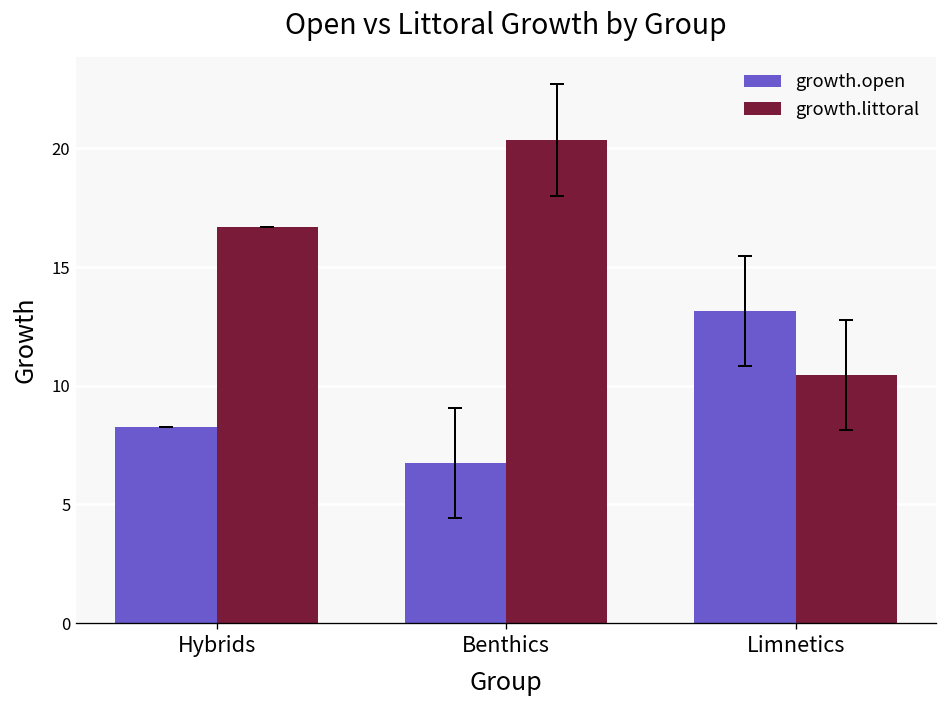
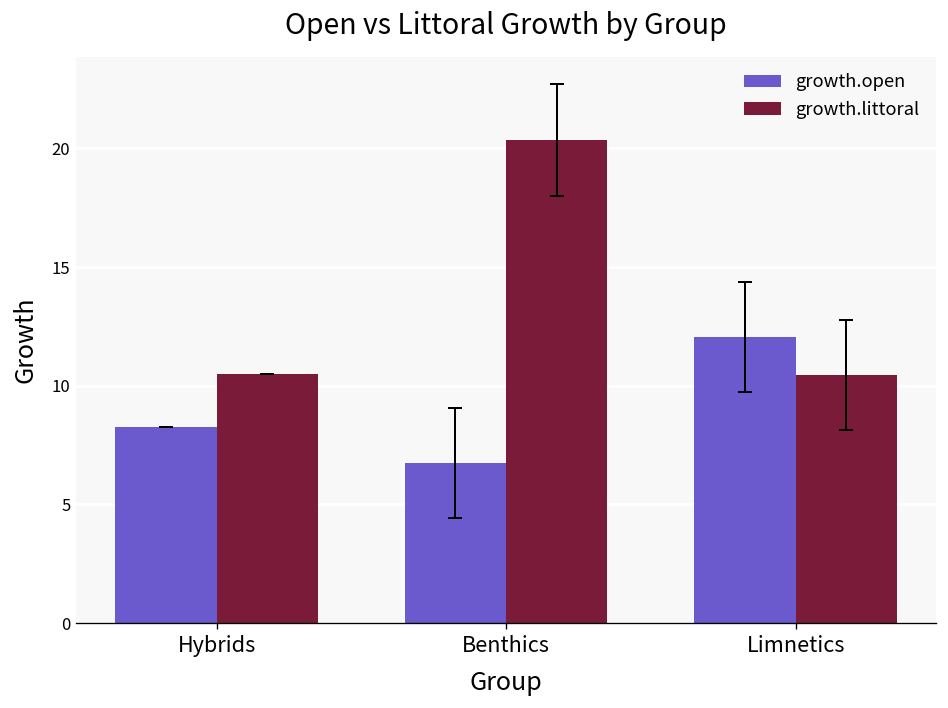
  {
    "growth.open": {
      "Hybrids": 8.3,
      "Benthics": 6.8,
-     "Limnetics": 13.2
+     "Limnetics": 12.0
    },
    "growth.littoral": {
-     "Hybrids": 16.7,
+     "Hybrids": 10.5,
      "Benthics": 20.4,
      "Limnetics": 10.5
    }
  }
